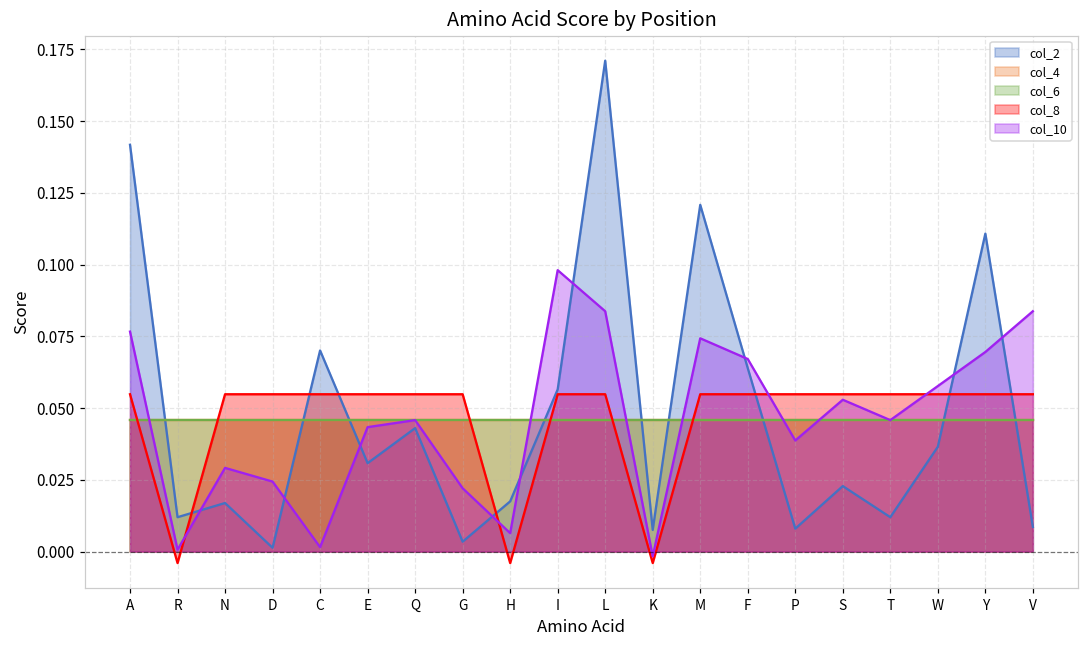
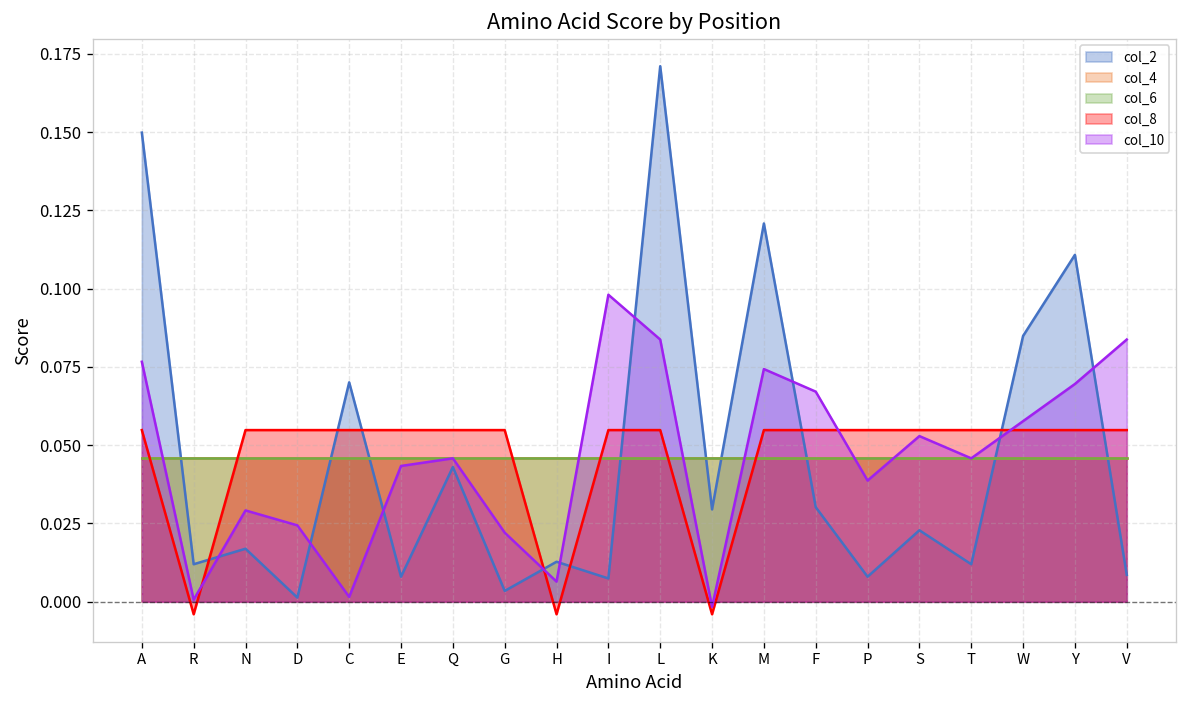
  {
    "col_2": {
-     "A": 0.142,
+     "A": 0.150,
      "R": 0.012,
      "N": 0.017,
      "D": 0.001,
      "C": 0.070,
-     "E": 0.031,
+     "E": 0.008,
      "Q": 0.043,
      "G": 0.003,
-     "H": 0.017,
-     "I": 0.057,
+     "H": 0.013,
+     "I": 0.007,
      "L": 0.171,
-     "K": 0.008,
+     "K": 0.029,
      "M": 0.121,
-     "F": 0.064,
+     "F": 0.030,
      "P": 0.008,
      "S": 0.023,
      "T": 0.012,
-     "W": 0.037,
+     "W": 0.085,
      "Y": 0.111,
      "V": 0.009
    },
    "col_6": {
      "A": 0.046,
      "R": 0.046,
      "N": 0.046,
      "D": 0.046,
      "C": 0.046,
      "E": 0.046,
      "G": 0.046,
      "H": 0.046,
      "I": 0.046,
      "L": 0.046,
      "K": 0.046,
      "M": 0.046,
      "F": 0.046,
      "P": 0.046,
      "S": 0.046,
      "W": 0.046,
      "Y": 0.046,
      "V": 0.046
    }
  }
